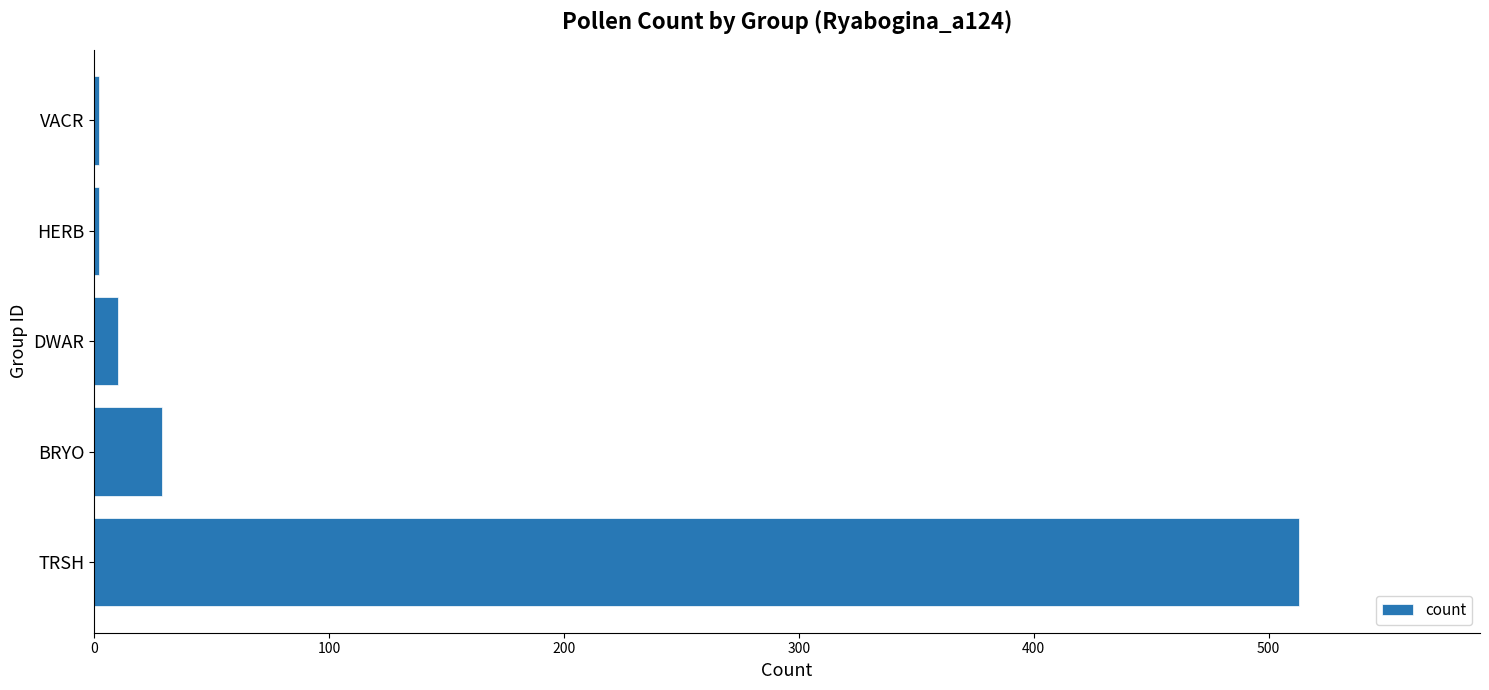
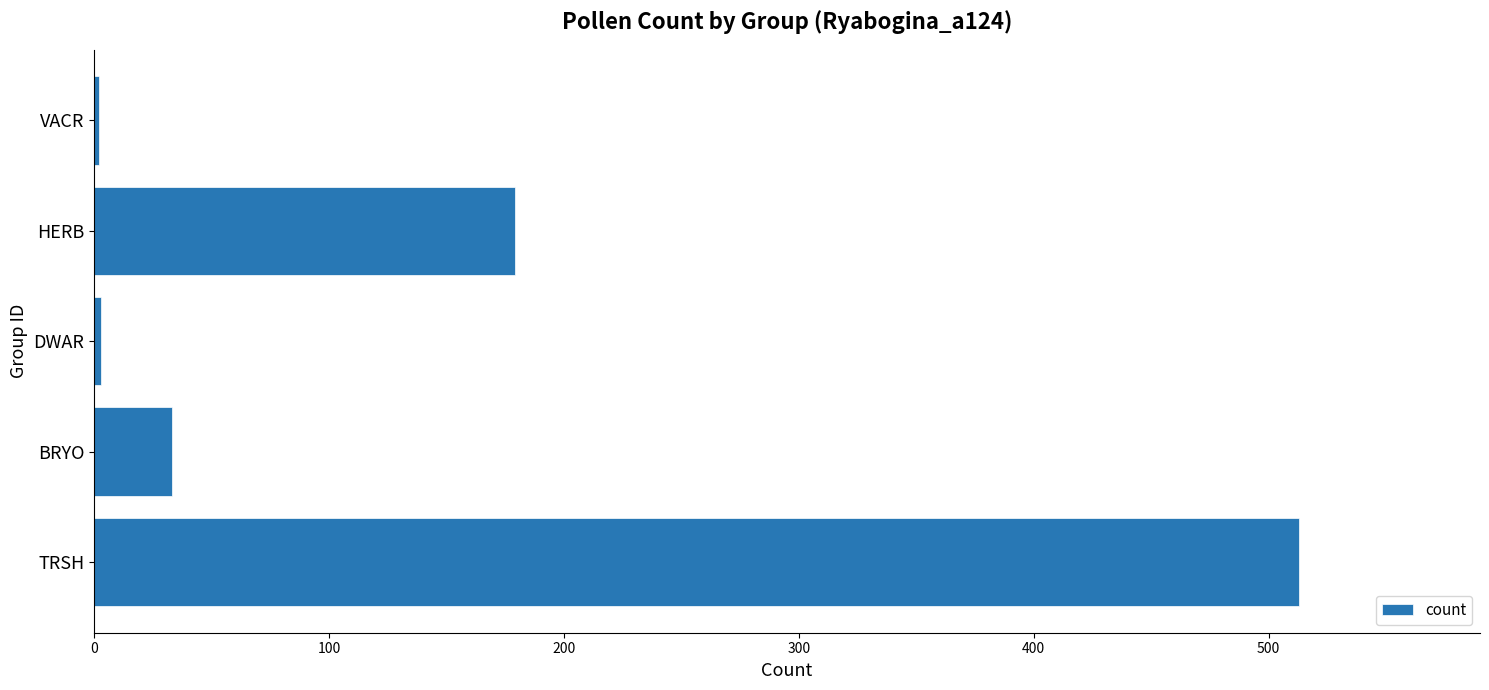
  {
    "VACR": 2,
-   "HERB": 2,
-   "DWAR": 10,
-   "BRYO": 29,
+   "HERB": 179,
+   "DWAR": 3,
+   "BRYO": 33,
    "TRSH": 513
  }
